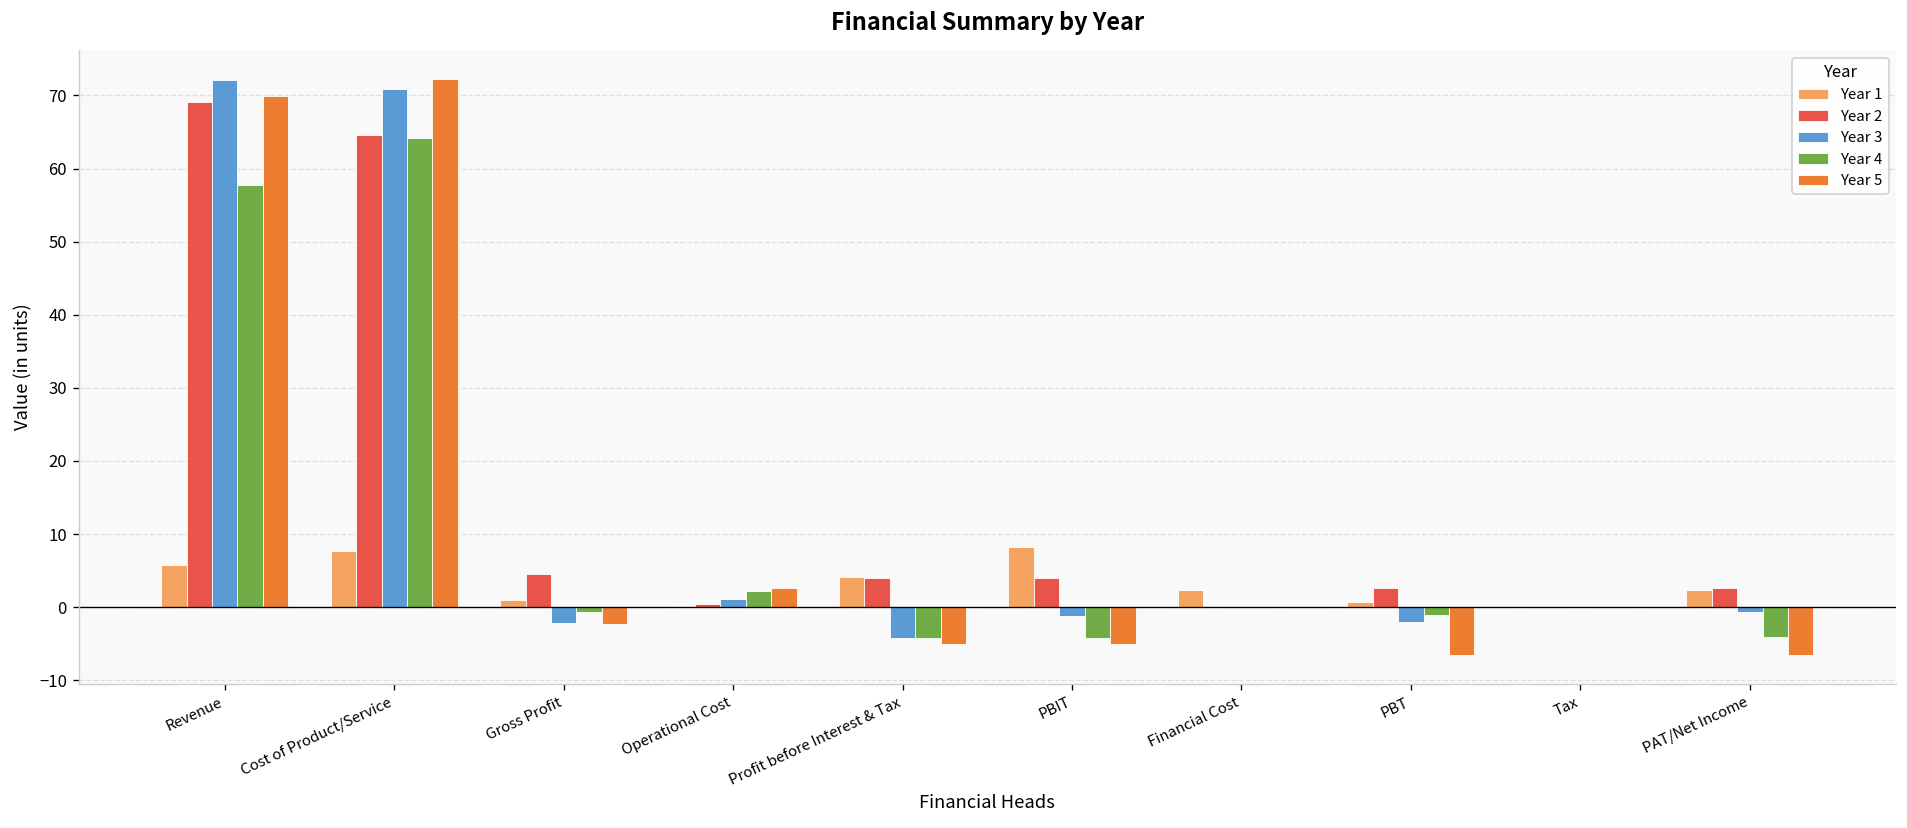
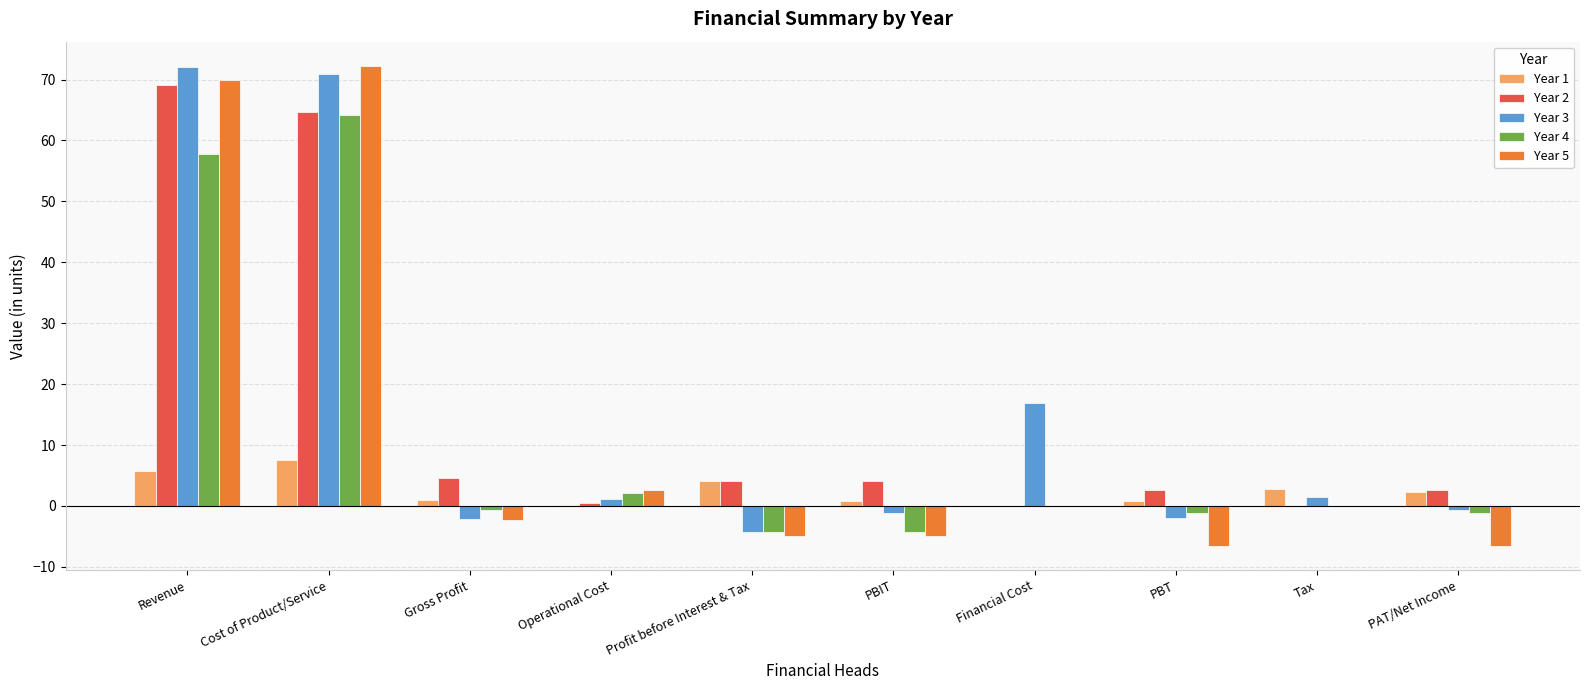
  {
    "Year 1": {
      "Revenue": 6,
      "Cost of Product/Service": 8,
      "Gross Profit": 1,
      "Profit before Interest & Tax": 4,
-     "PBIT": 8,
-     "Financial Cost": 2,
+     "PBIT": 1,
+     "Financial Cost": 0,
      "PBT": 1,
-     "Tax": 0,
+     "Tax": 3,
      "PAT/Net Income": 2
    },
    "Year 3": {
      "Revenue": 72,
      "Cost of Product/Service": 71,
      "Gross Profit": -2,
      "Operational Cost": 1,
      "Profit before Interest & Tax": -4,
      "PBIT": -1,
-     "Financial Cost": 0,
+     "Financial Cost": 17,
      "PBT": -2,
-     "Tax": 0,
+     "Tax": 1,
      "PAT/Net Income": -1
    },
    "Year 4": {
      "Revenue": 58,
      "Cost of Product/Service": 64,
      "Gross Profit": -1,
      "Operational Cost": 2,
      "Profit before Interest & Tax": -4,
      "PBIT": -4,
      "Financial Cost": 0,
      "PBT": -1,
      "Tax": 0,
-     "PAT/Net Income": -4
+     "PAT/Net Income": -1
    }
  }
